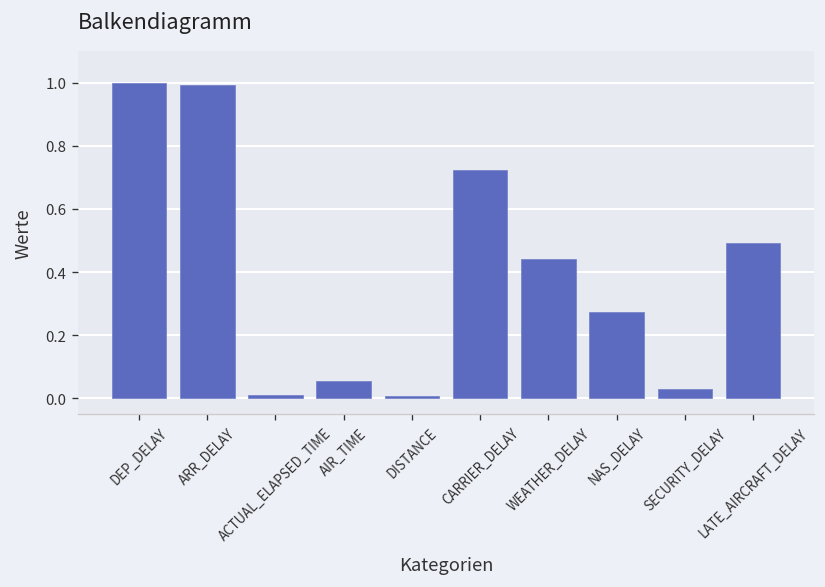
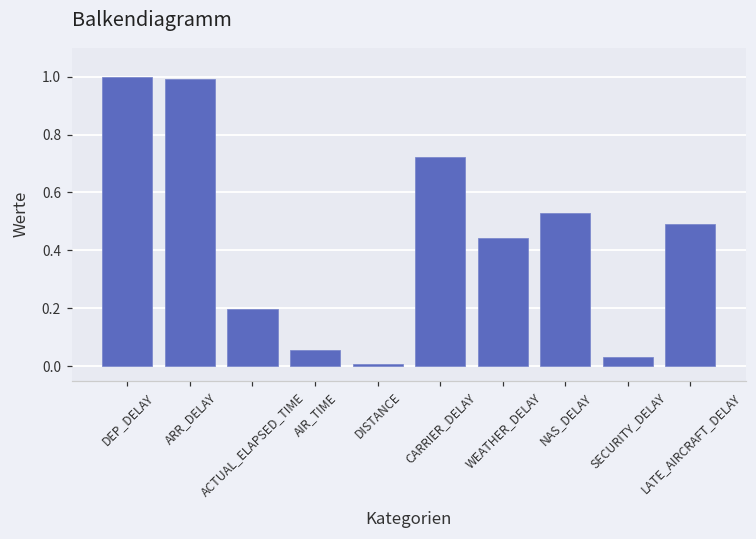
  {
    "DEP_DELAY": 1.00,
    "ARR_DELAY": 0.99,
-   "ACTUAL_ELAPSED_TIME": 0.01,
+   "ACTUAL_ELAPSED_TIME": 0.20,
    "AIR_TIME": 0.05,
    "CARRIER_DELAY": 0.72,
    "WEATHER_DELAY": 0.44,
-   "NAS_DELAY": 0.27,
+   "NAS_DELAY": 0.53,
    "SECURITY_DELAY": 0.03,
    "LATE_AIRCRAFT_DELAY": 0.49
  }
